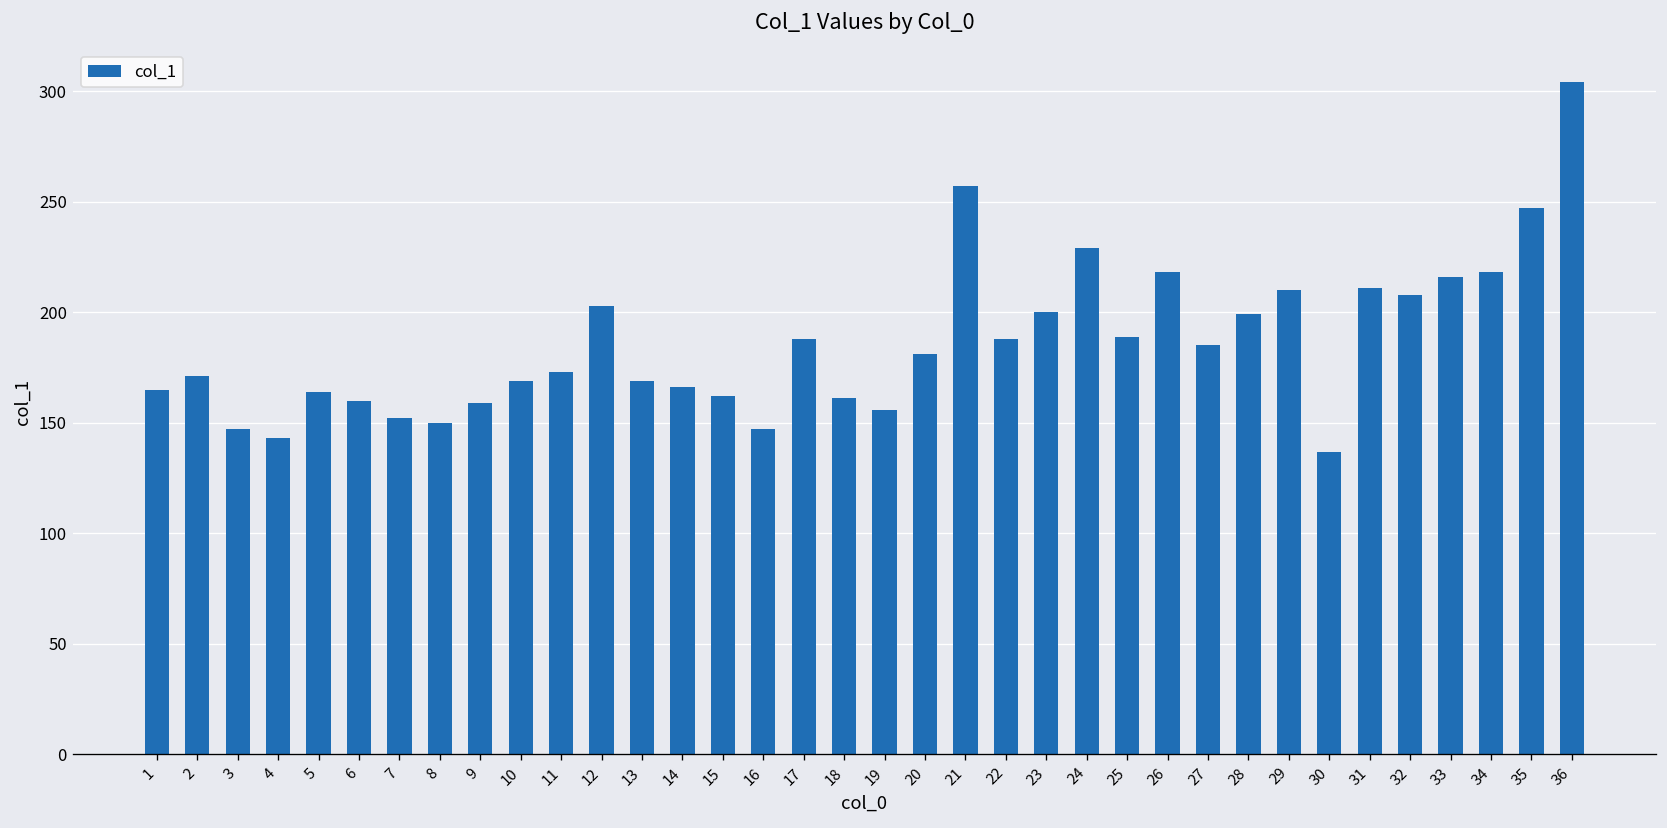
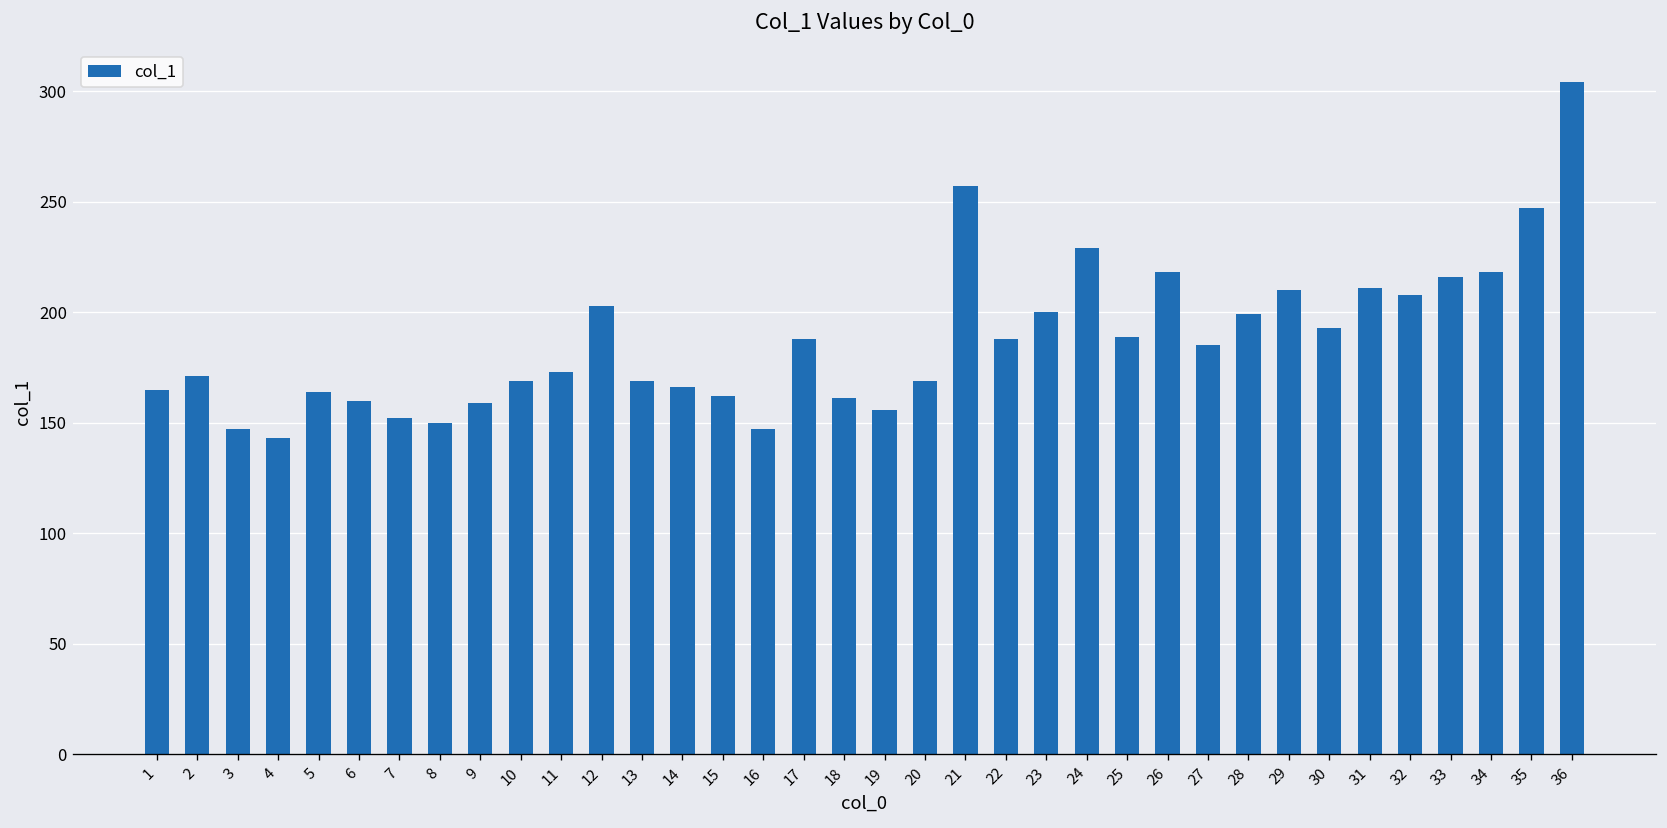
  {
    "1": 165,
    "2": 171,
    "3": 147,
    "4": 143,
    "5": 164,
    "6": 160,
    "7": 152,
    "8": 150,
    "9": 159,
    "10": 169,
    "11": 173,
    "12": 203,
    "13": 169,
    "14": 166,
    "15": 162,
    "16": 147,
    "17": 188,
    "18": 161,
    "19": 156,
-   "20": 181,
+   "20": 169,
    "21": 257,
    "22": 188,
    "23": 200,
    "24": 229,
    "25": 189,
    "26": 218,
    "27": 185,
    "28": 199,
    "29": 210,
-   "30": 137,
+   "30": 193,
    "31": 211,
    "32": 208,
    "33": 216,
    "34": 218,
    "35": 247,
    "36": 304
  }
